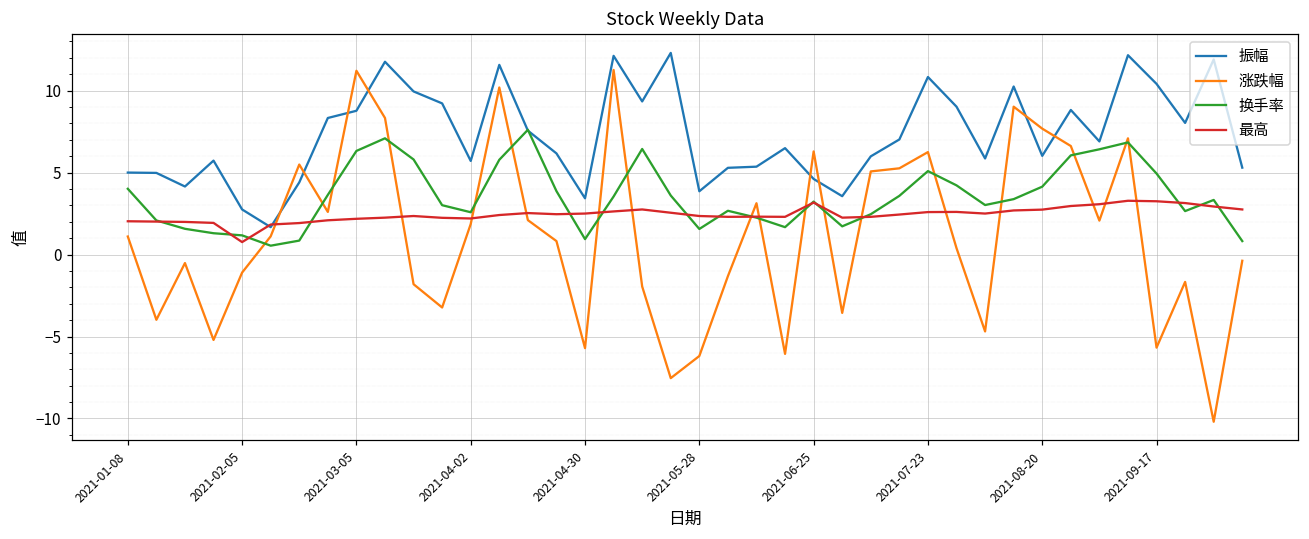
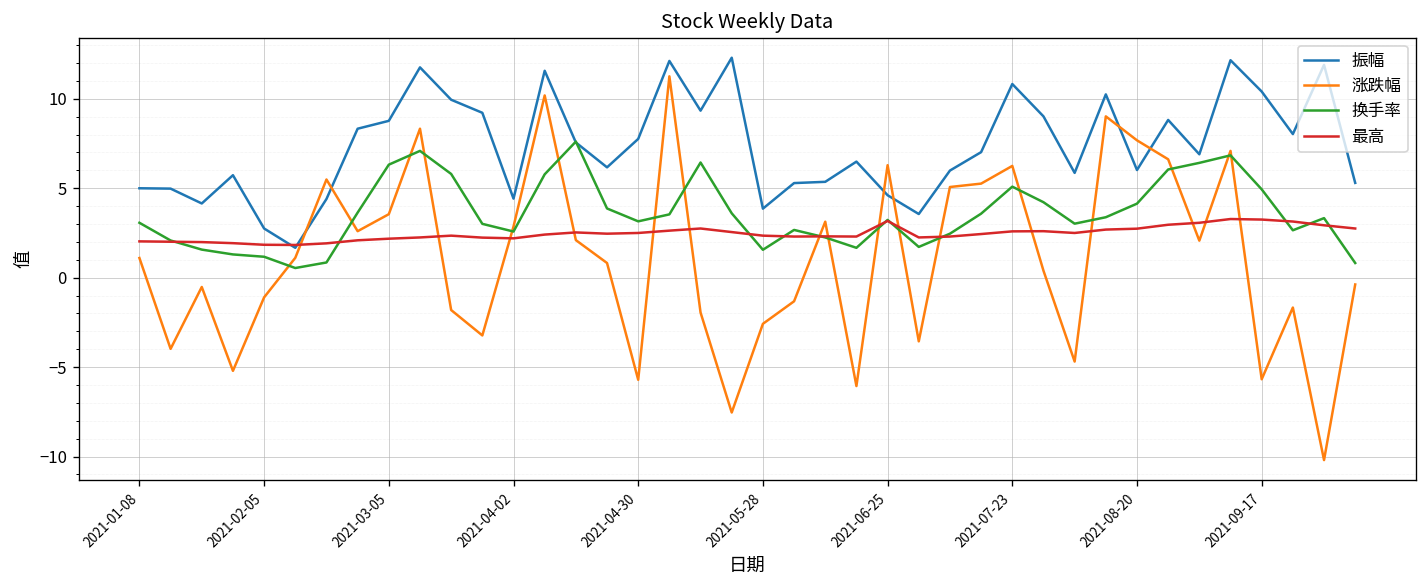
  {
    "振幅": {
      "2021-01-08": 5.0,
      "2021-02-05": 2.8,
      "2021-03-05": 8.8,
-     "2021-04-02": 5.7,
-     "2021-04-30": 3.4,
+     "2021-04-02": 4.4,
+     "2021-04-30": 7.8,
      "2021-05-28": 3.9,
      "2021-06-25": 4.6,
      "2021-07-23": 10.8,
      "2021-08-20": 6.0,
      "2021-09-17": 10.4
    },
    "涨跌幅": {
      "2021-01-08": 1.1,
      "2021-02-05": -1.1,
-     "2021-03-05": 11.2,
-     "2021-04-02": 1.9,
+     "2021-03-05": 3.6,
+     "2021-04-02": 2.9,
      "2021-04-30": -5.7,
-     "2021-05-28": -6.2,
+     "2021-05-28": -2.6,
      "2021-06-25": 6.3,
      "2021-07-23": 6.3,
      "2021-08-20": 7.7,
      "2021-09-17": -5.7
    },
    "换手率": {
-     "2021-01-08": 4.0,
+     "2021-01-08": 3.1,
      "2021-02-05": 1.2,
      "2021-03-05": 6.3,
      "2021-04-02": 2.6,
-     "2021-04-30": 0.9,
+     "2021-04-30": 3.2,
      "2021-05-28": 1.6,
      "2021-07-23": 5.1,
      "2021-08-20": 4.1,
      "2021-09-17": 4.9
    },
    "最高": {
      "2021-01-08": 2.0,
-     "2021-02-05": 0.8,
+     "2021-02-05": 1.8,
      "2021-03-05": 2.2,
      "2021-04-02": 2.2,
      "2021-04-30": 2.5,
      "2021-05-28": 2.4,
      "2021-07-23": 2.6,
      "2021-08-20": 2.7,
      "2021-09-17": 3.3
    }
  }
